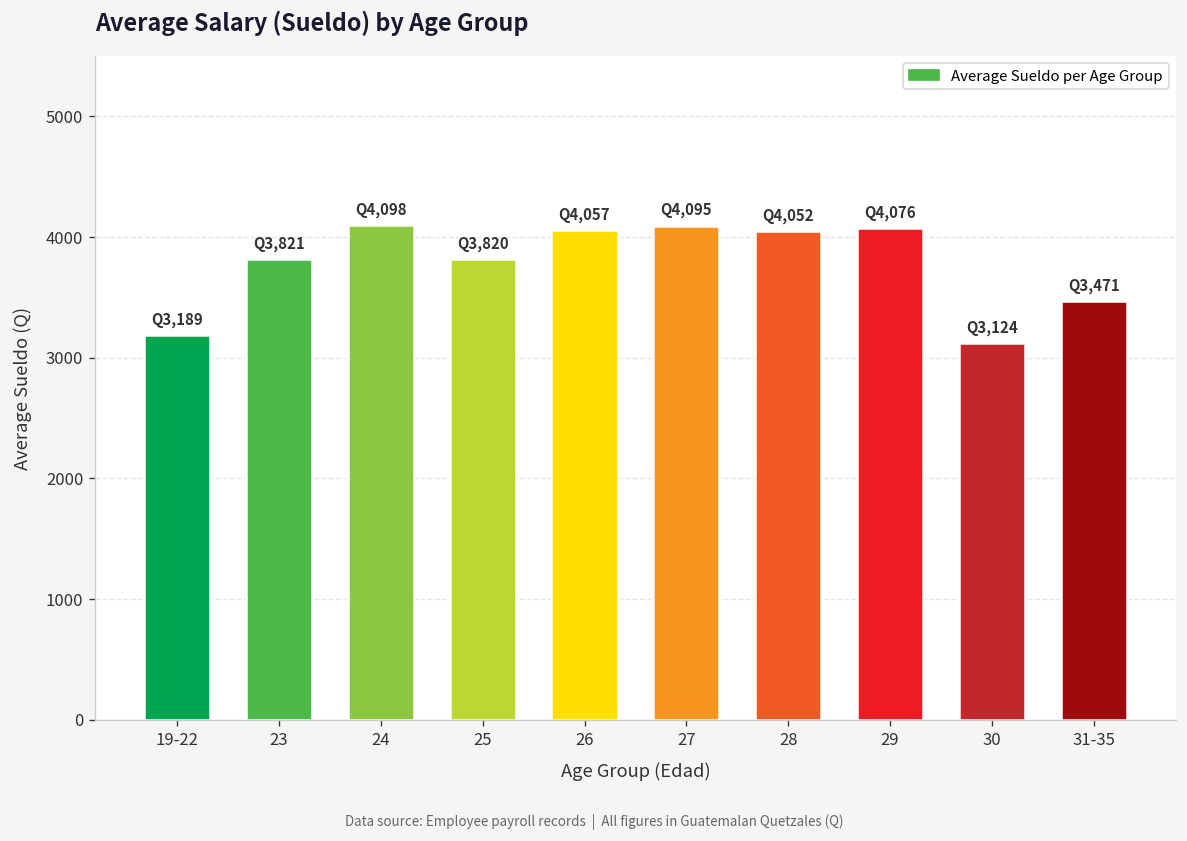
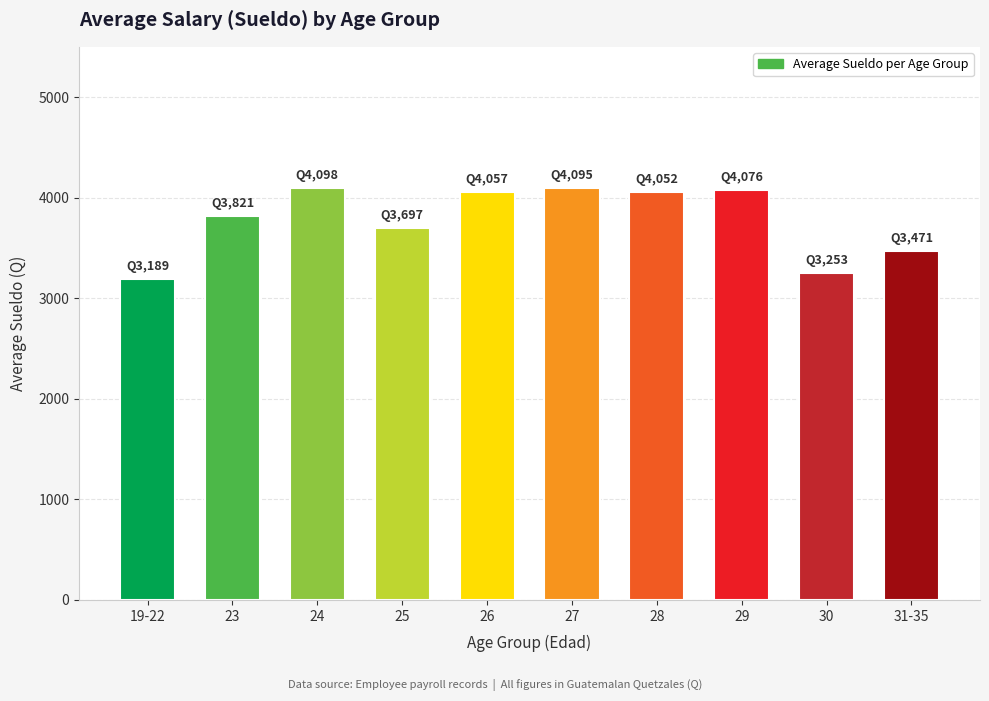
  {
-   "25": "3,820",
-   "30": "3,124"
+   "25": "3,697",
+   "30": "3,253"
  }
